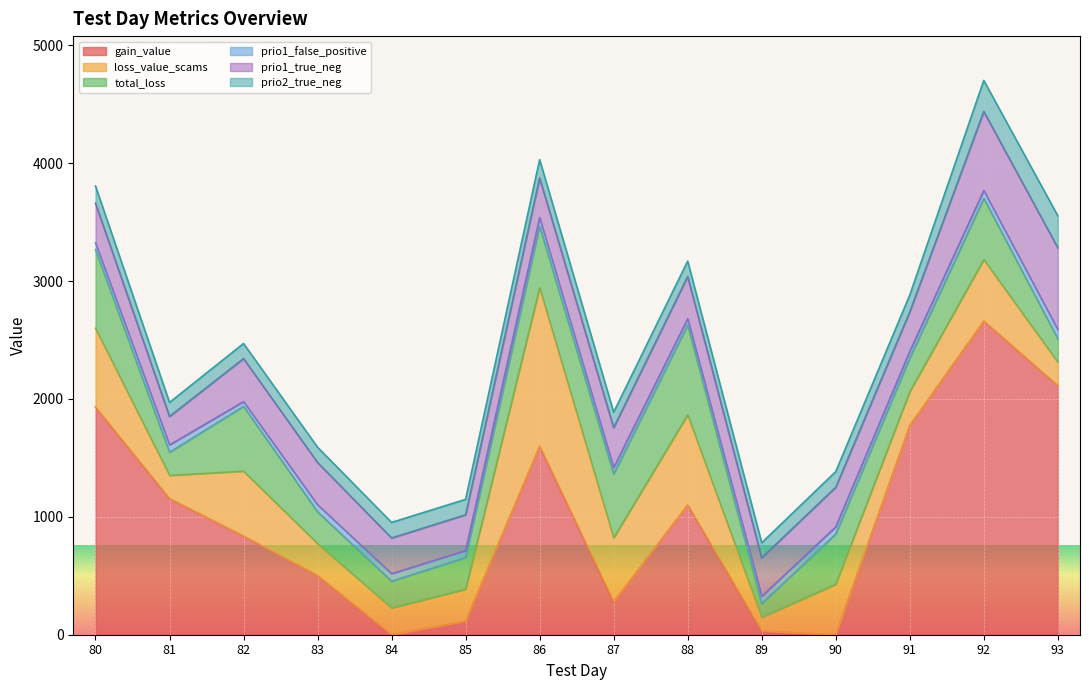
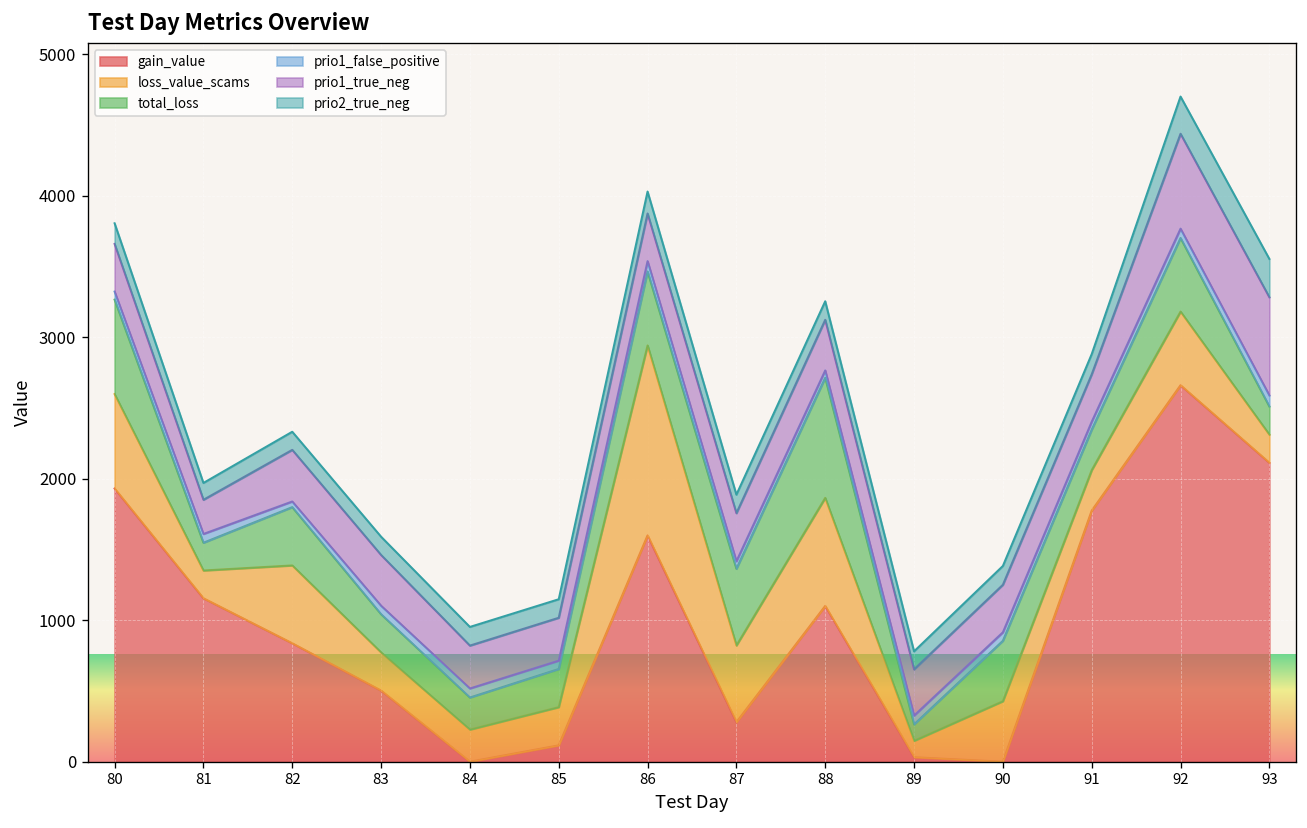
  {
    "gain_value": {
      "80": 1930,
      "81": 1160,
      "82": 840,
      "83": 500,
      "84": 0,
      "85": 120,
      "86": 1600,
      "87": 280,
      "88": 1100,
      "89": 30,
      "90": 0,
      "91": 1780,
      "92": 2660,
      "93": 2110
    },
    "loss_value_scams": {
      "80": 670,
      "81": 200,
      "82": 550,
      "83": 270,
      "84": 230,
      "85": 270,
      "86": 1340,
      "87": 540,
      "88": 760,
      "89": 120,
      "90": 430,
      "91": 290,
      "92": 520,
      "93": 200
    },
    "total_loss": {
      "80": 670,
      "81": 200,
-     "82": 550,
+     "82": 410,
      "83": 270,
      "84": 230,
      "85": 270,
      "86": 520,
      "87": 540,
-     "88": 760,
+     "88": 850,
      "89": 120,
      "90": 430,
      "91": 290,
      "92": 520,
      "93": 200
    },
    "prio1_true_neg": {
      "80": 340,
      "81": 240,
      "82": 370,
      "83": 360,
      "84": 300,
      "85": 300,
      "86": 340,
      "87": 340,
      "88": 360,
      "89": 330,
      "90": 340,
      "91": 340,
      "92": 670,
      "93": 690
    }
  }
